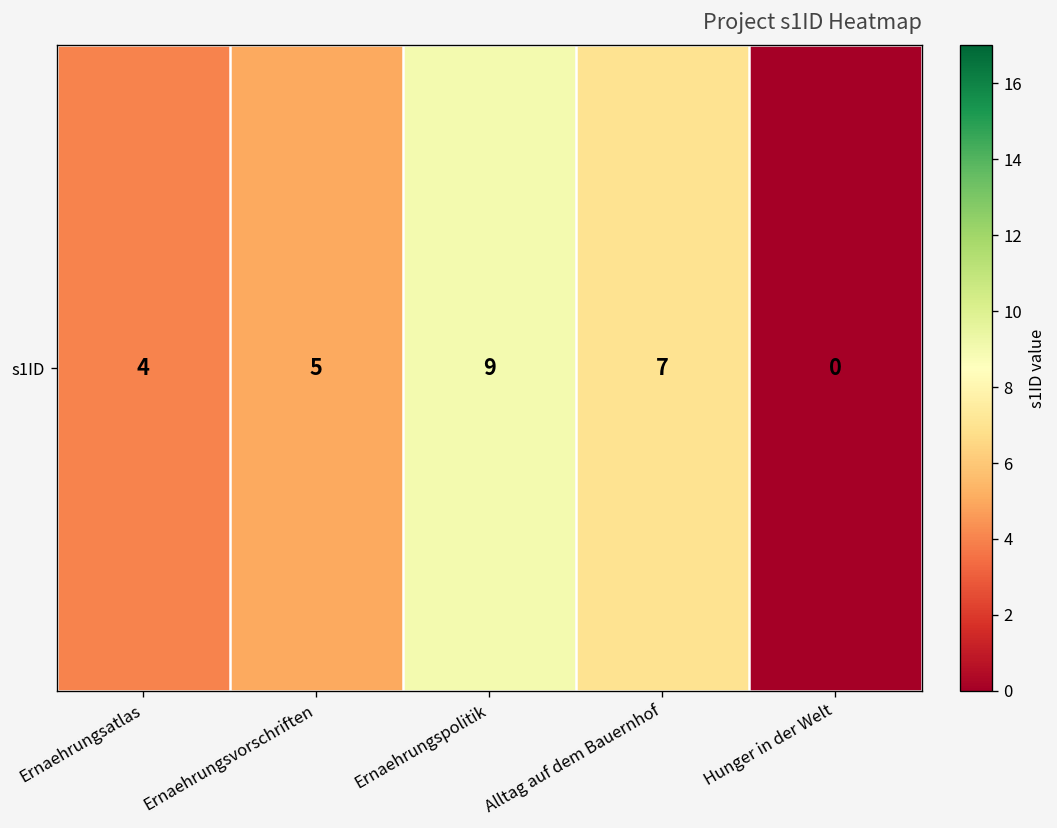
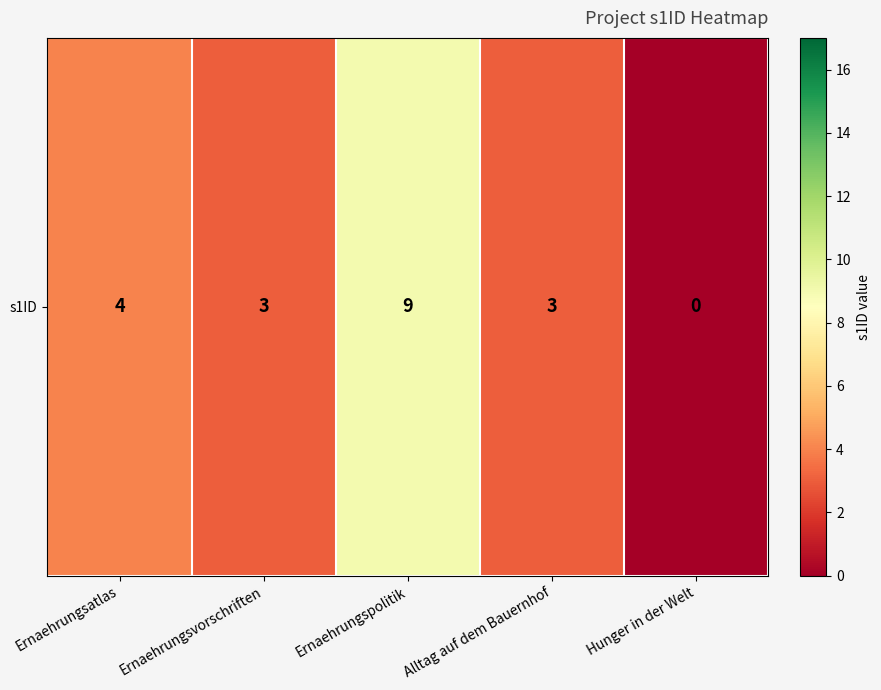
  {
    "s1ID": {
      "Ernaehrungsatlas": 4,
-     "Ernaehrungsvorschriften": 5,
+     "Ernaehrungsvorschriften": 3,
      "Ernaehrungspolitik": 9,
-     "Alltag auf dem Bauernhof": 7,
+     "Alltag auf dem Bauernhof": 3,
      "Hunger in der Welt": 0
    }
  }
